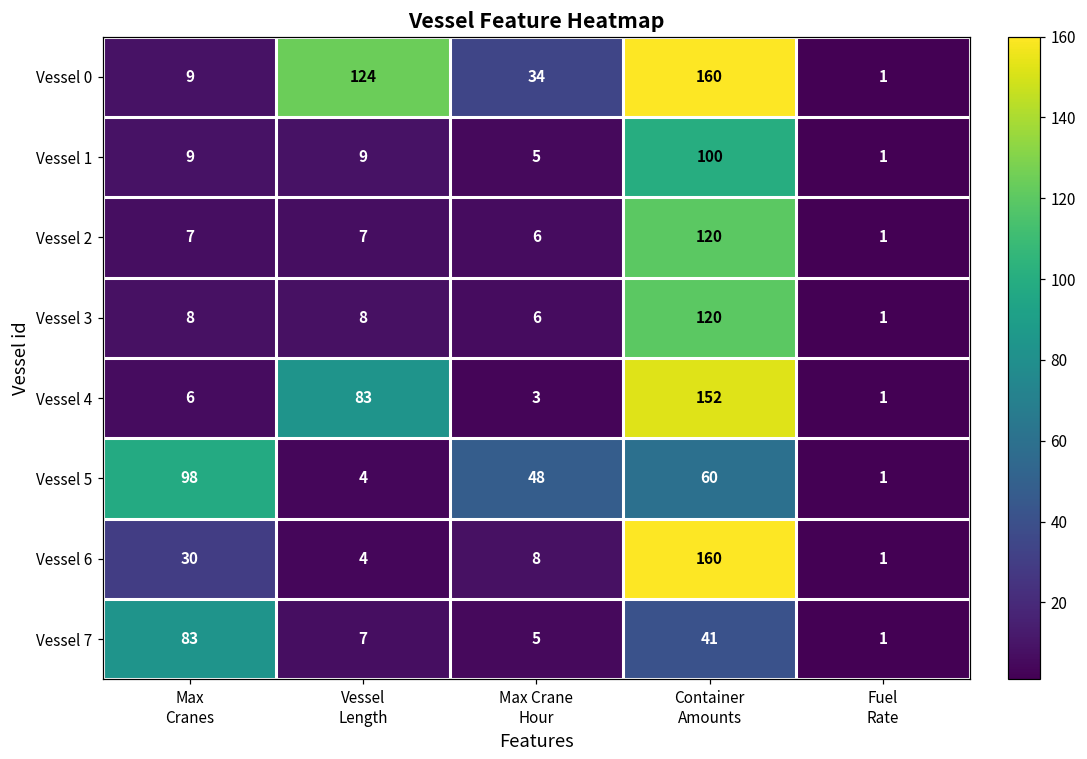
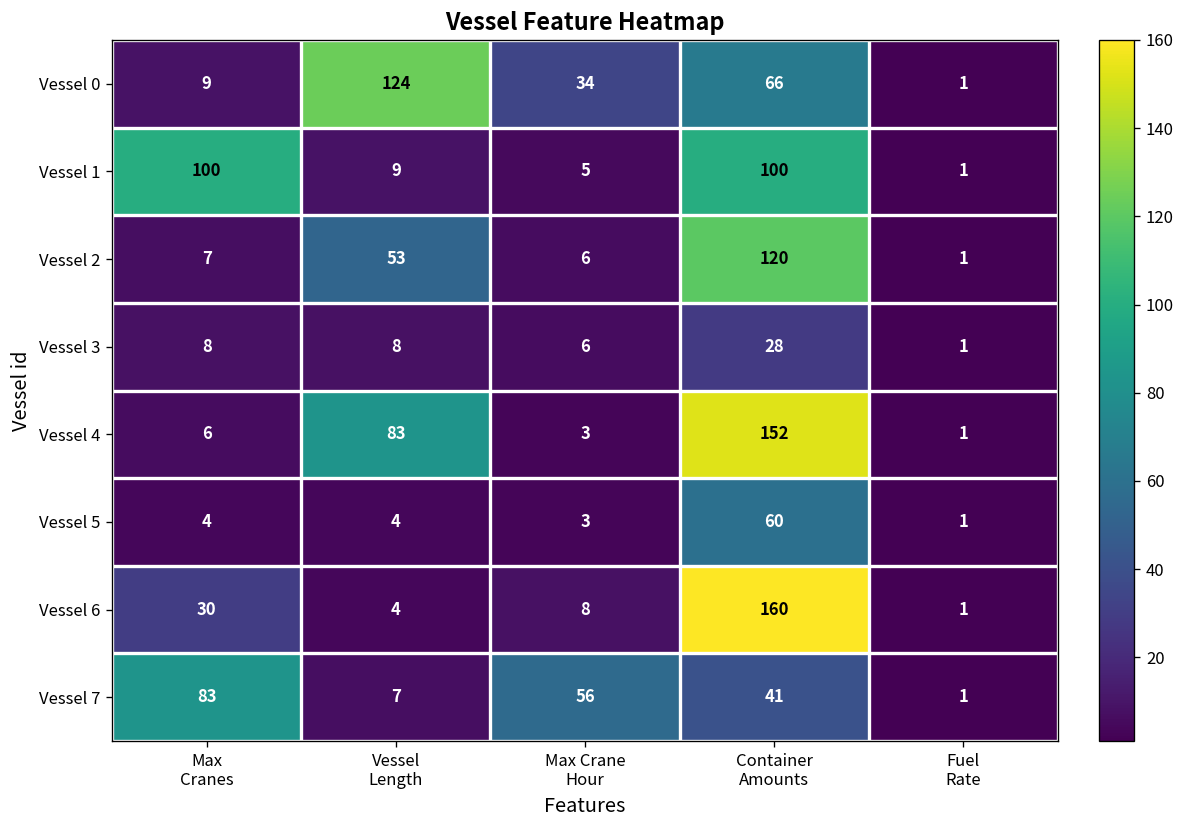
  {
    "Vessel 0": {
      "Max Cranes": 9,
      "Vessel Length": 124,
      "Max Crane Hour": 34,
-     "Container Amounts": 160,
+     "Container Amounts": 66,
      "Fuel Rate": 1
    },
    "Vessel 1": {
-     "Max Cranes": 9,
+     "Max Cranes": 100,
      "Vessel Length": 9,
      "Max Crane Hour": 5,
      "Container Amounts": 100,
      "Fuel Rate": 1
    },
    "Vessel 2": {
      "Max Cranes": 7,
-     "Vessel Length": 7,
+     "Vessel Length": 53,
      "Max Crane Hour": 6,
      "Container Amounts": 120,
      "Fuel Rate": 1
    },
    "Vessel 3": {
      "Max Cranes": 8,
      "Vessel Length": 8,
      "Max Crane Hour": 6,
-     "Container Amounts": 120,
+     "Container Amounts": 28,
      "Fuel Rate": 1
    },
    "Vessel 4": {
      "Max Cranes": 6,
      "Vessel Length": 83,
      "Max Crane Hour": 3,
      "Container Amounts": 152,
      "Fuel Rate": 1
    },
    "Vessel 5": {
-     "Max Cranes": 98,
+     "Max Cranes": 4,
      "Vessel Length": 4,
-     "Max Crane Hour": 48,
+     "Max Crane Hour": 3,
      "Container Amounts": 60,
      "Fuel Rate": 1
    },
    "Vessel 6": {
      "Max Cranes": 30,
      "Vessel Length": 4,
      "Max Crane Hour": 8,
      "Container Amounts": 160,
      "Fuel Rate": 1
    },
    "Vessel 7": {
      "Max Cranes": 83,
      "Vessel Length": 7,
-     "Max Crane Hour": 5,
+     "Max Crane Hour": 56,
      "Container Amounts": 41,
      "Fuel Rate": 1
    }
  }
